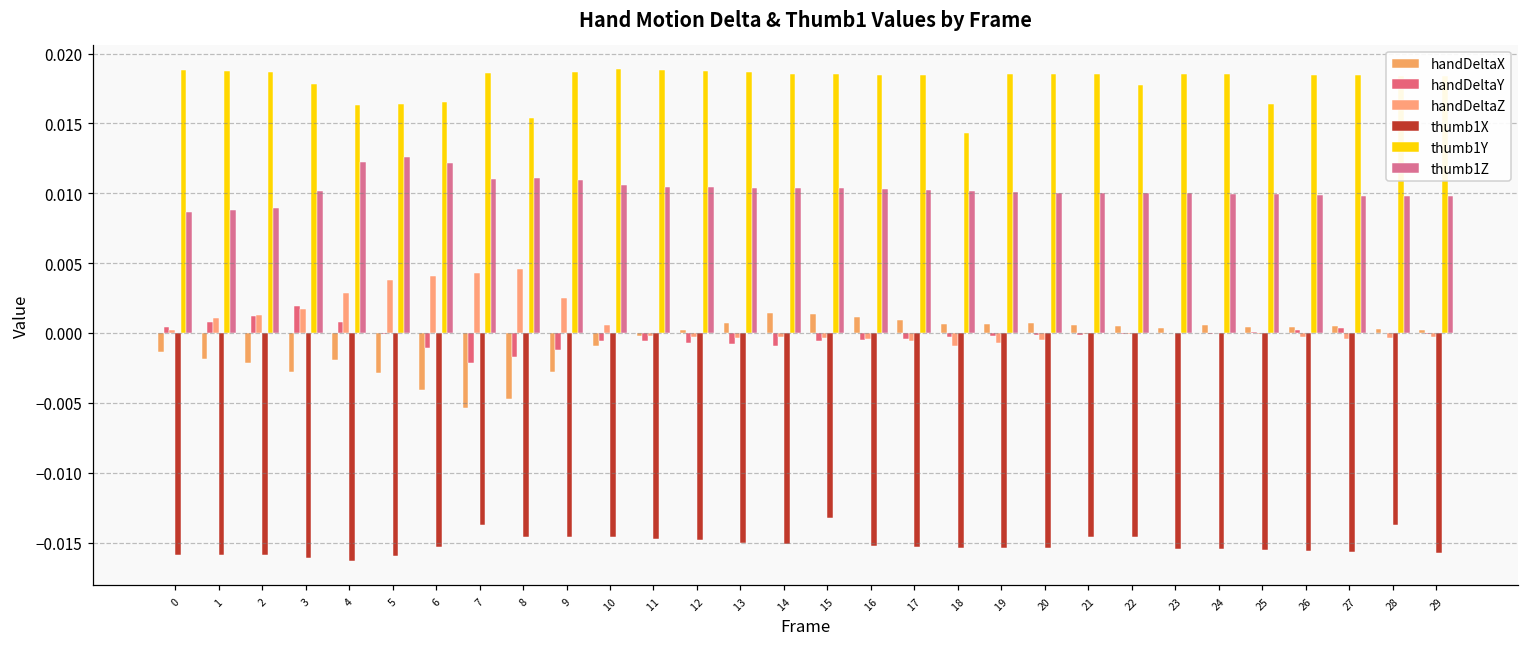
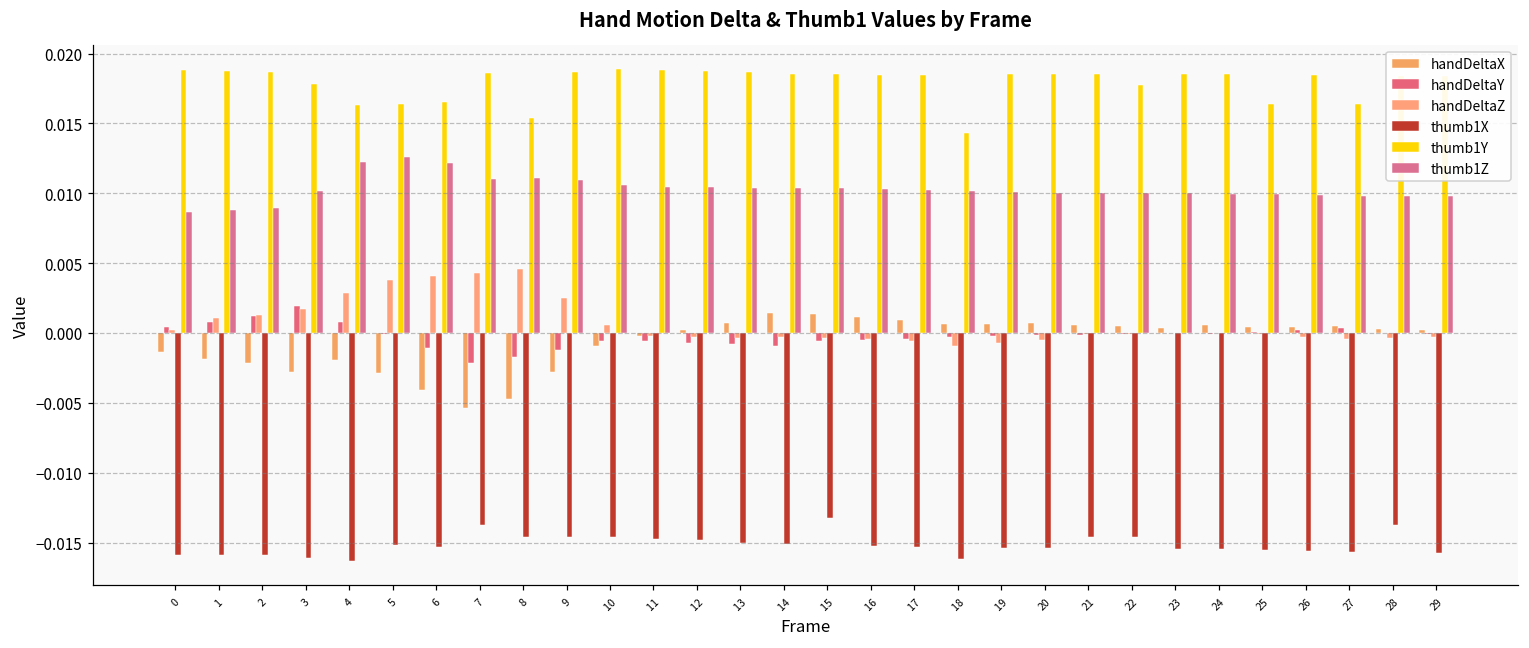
  {
    "thumb1X": {
      "0": -0.0159,
      "1": -0.0159,
      "2": -0.0159,
      "3": -0.0161,
      "4": -0.0163,
-     "5": -0.0159,
+     "5": -0.0152,
      "6": -0.0154,
      "7": -0.0138,
      "8": -0.0146,
      "9": -0.0146,
      "10": -0.0146,
      "11": -0.0147,
      "12": -0.0148,
      "13": -0.0150,
      "14": -0.0151,
      "15": -0.0132,
      "16": -0.0153,
      "17": -0.0153,
-     "18": -0.0154,
+     "18": -0.0162,
      "19": -0.0154,
      "20": -0.0154,
      "21": -0.0146,
      "22": -0.0146,
      "23": -0.0154,
      "24": -0.0155,
      "25": -0.0155,
      "26": -0.0156,
      "27": -0.0156,
      "28": -0.0138,
      "29": -0.0157
    },
    "thumb1Y": {
      "0": 0.0188,
      "1": 0.0188,
      "2": 0.0187,
      "3": 0.0178,
      "4": 0.0163,
      "5": 0.0164,
      "6": 0.0165,
      "7": 0.0186,
      "8": 0.0154,
      "9": 0.0187,
      "10": 0.0189,
      "11": 0.0188,
      "12": 0.0188,
      "13": 0.0187,
      "14": 0.0186,
      "15": 0.0185,
      "16": 0.0185,
      "17": 0.0185,
      "18": 0.0143,
      "19": 0.0185,
      "20": 0.0185,
      "21": 0.0185,
      "22": 0.0177,
      "23": 0.0185,
      "24": 0.0185,
      "25": 0.0164,
      "26": 0.0185,
-     "27": 0.0185
+     "27": 0.0164
    }
  }
